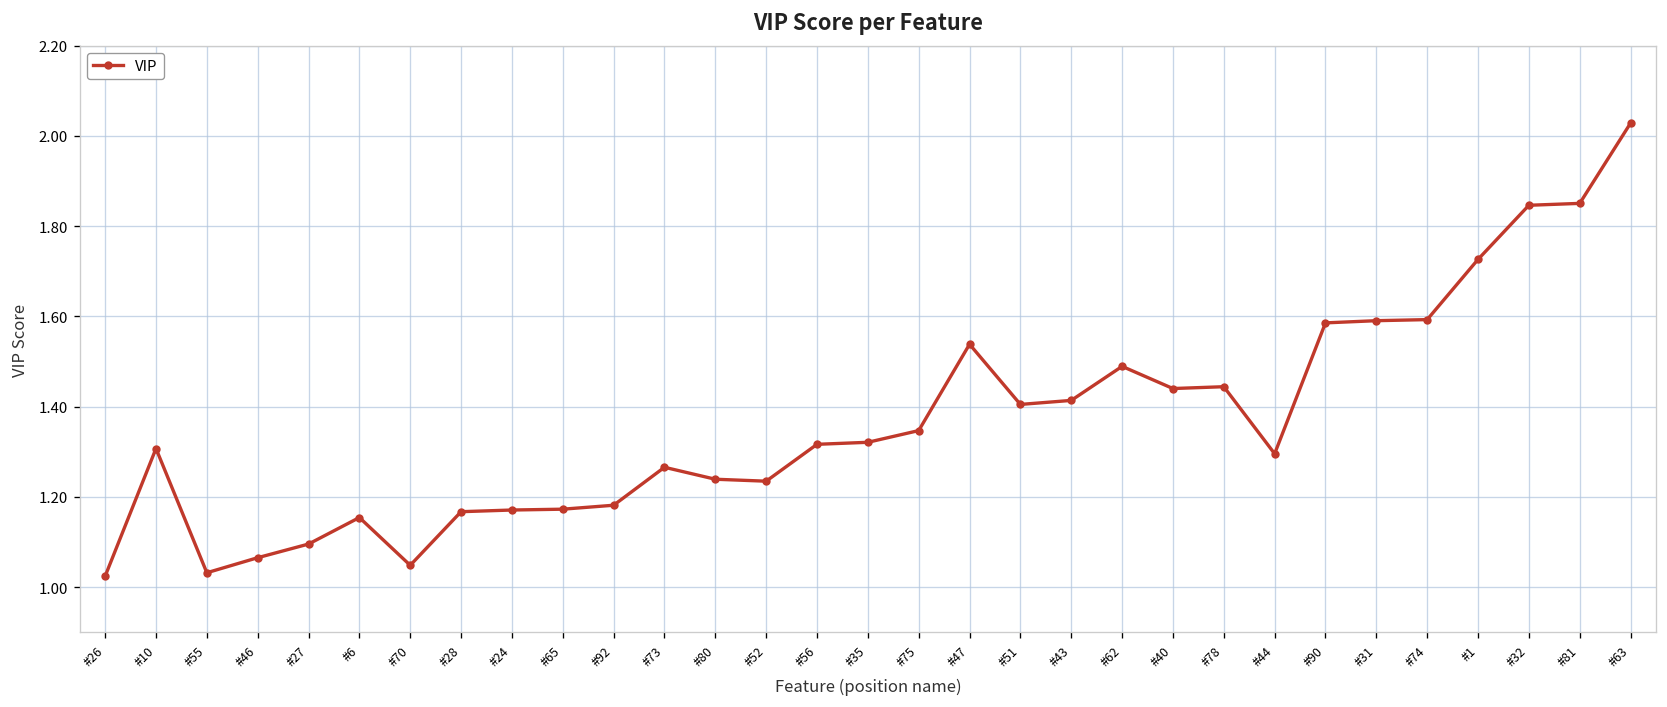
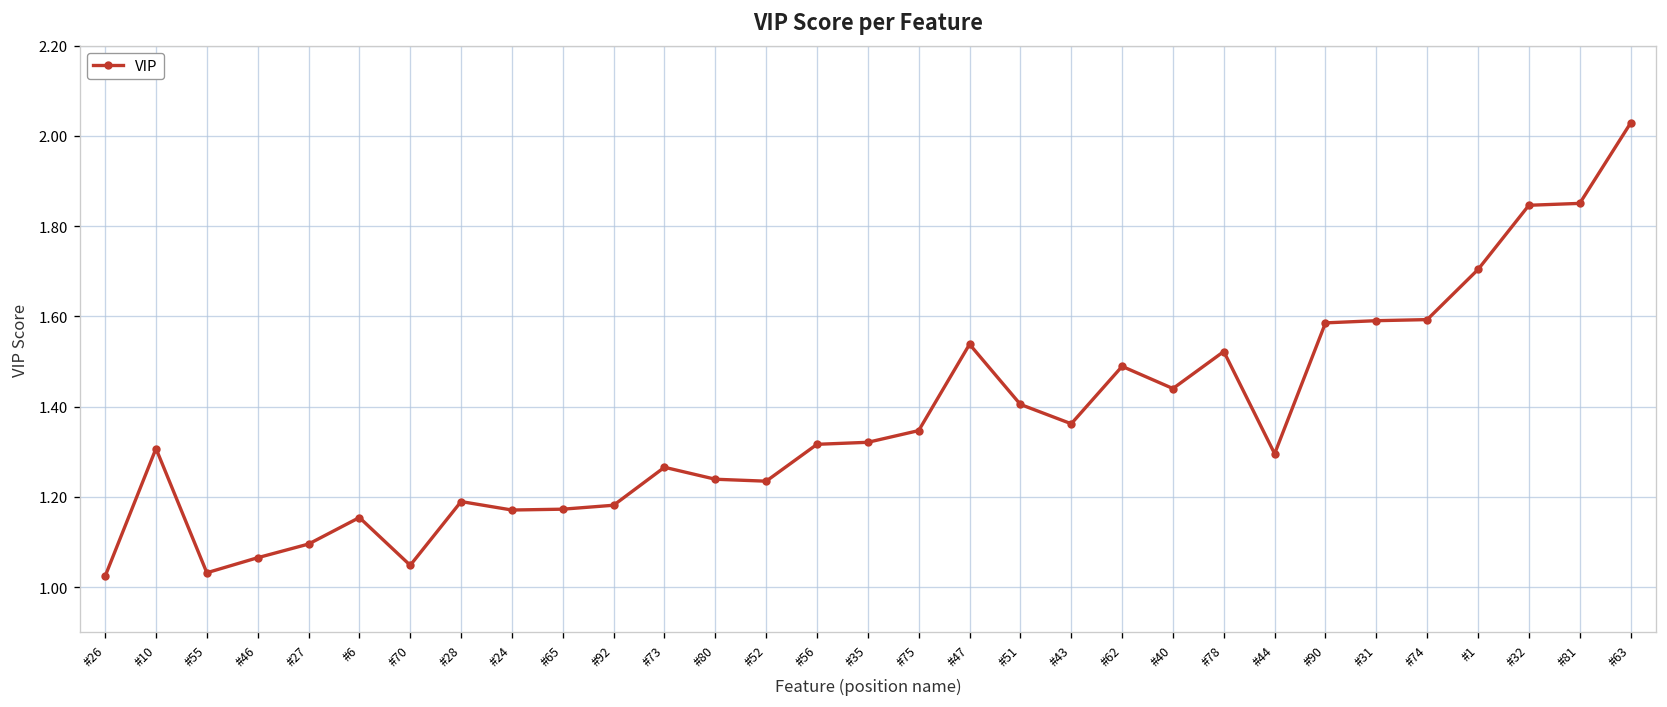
  {
    "#26": 1.02,
    "#10": 1.31,
    "#55": 1.03,
    "#46": 1.07,
    "#27": 1.10,
    "#6": 1.15,
    "#70": 1.05,
-   "#28": 1.17,
+   "#28": 1.19,
    "#24": 1.17,
    "#65": 1.17,
    "#92": 1.18,
    "#73": 1.27,
    "#80": 1.24,
    "#52": 1.23,
    "#56": 1.32,
    "#35": 1.32,
    "#75": 1.35,
    "#47": 1.54,
    "#51": 1.40,
-   "#43": 1.41,
+   "#43": 1.36,
    "#62": 1.49,
    "#40": 1.44,
-   "#78": 1.44,
+   "#78": 1.52,
    "#44": 1.30,
    "#90": 1.59,
    "#31": 1.59,
    "#74": 1.59,
-   "#1": 1.73,
+   "#1": 1.70,
    "#32": 1.85,
    "#81": 1.85,
    "#63": 2.03
  }
